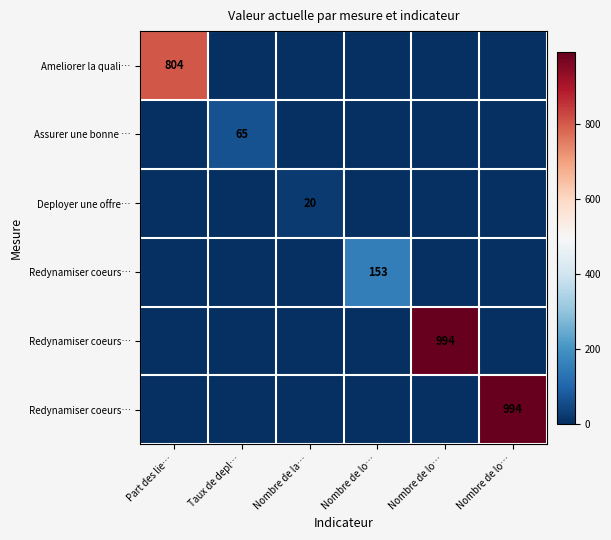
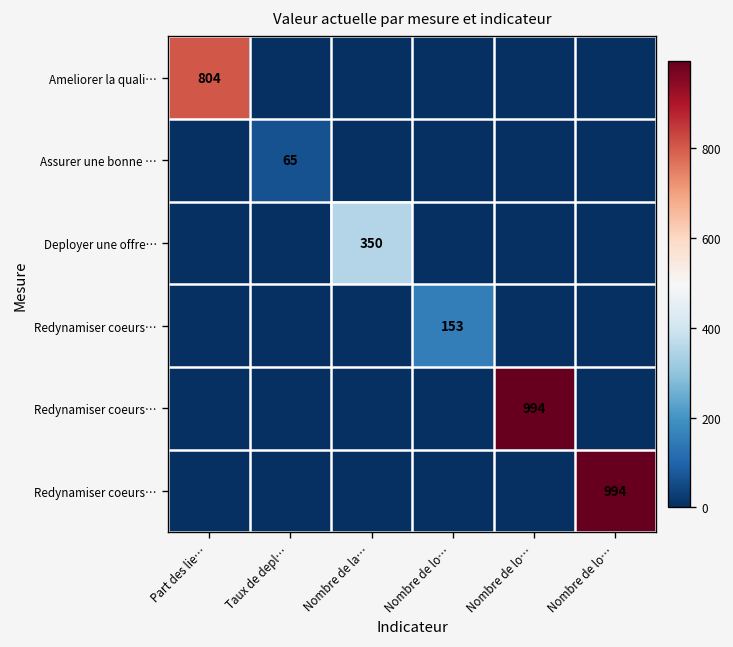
  {
    "Ameliorer la quali…": {
      "Part des lie…": 804
    },
    "Assurer une bonne …": {
      "Taux de depl…": 65
    },
    "Deployer une offre…": {
-     "Nombre de la…": 20
+     "Nombre de la…": 350
    }
  }
